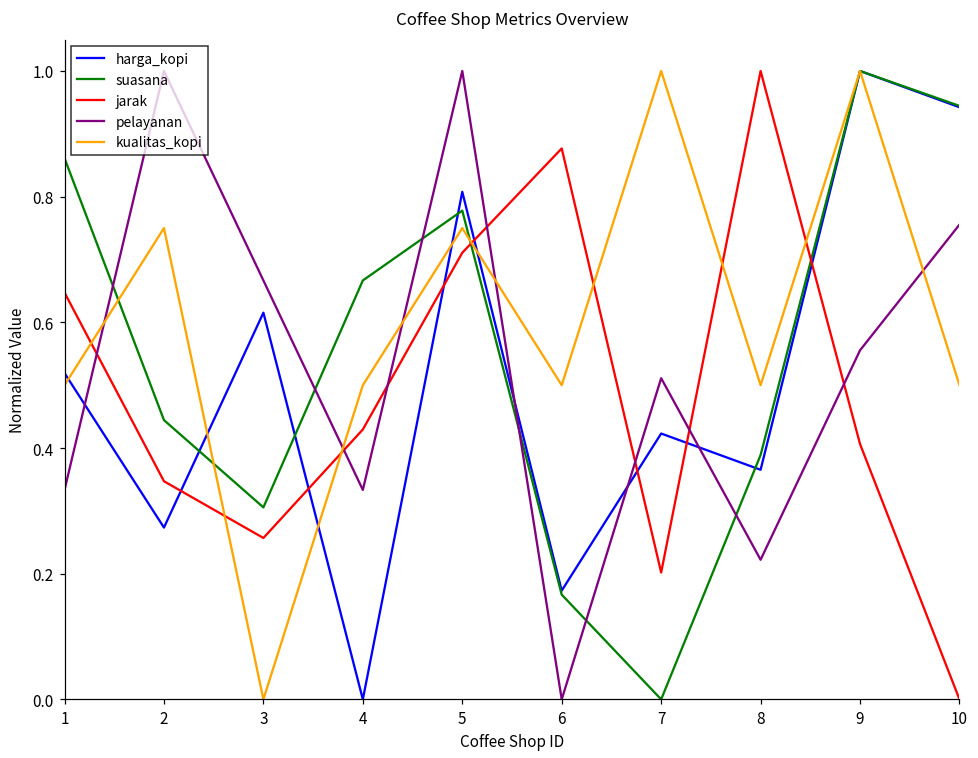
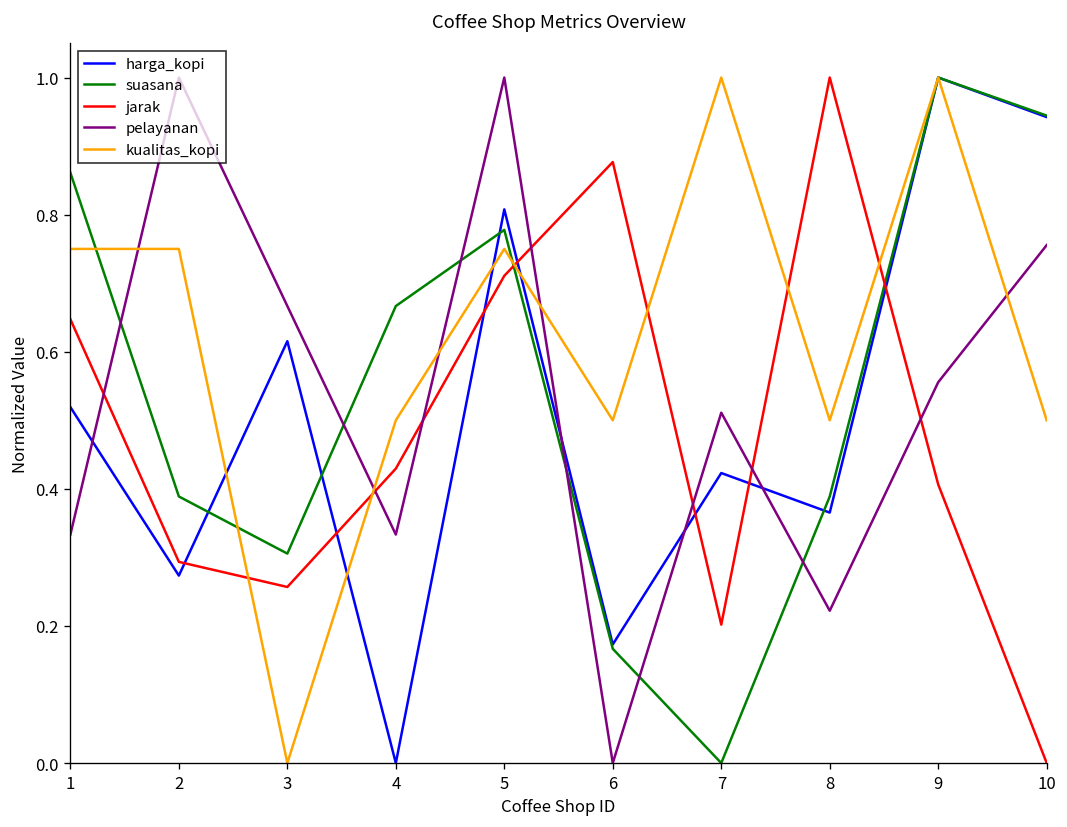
  {
    "harga_kopi": {
      "1": 0.52,
      "2": 0.27,
      "3": 0.62,
      "4": 0.00,
      "5": 0.81,
      "6": 0.17,
      "7": 0.42,
      "8": 0.37
    },
    "suasana": {
      "1": 0.86,
-     "2": 0.44,
+     "2": 0.39,
      "3": 0.31,
      "4": 0.67,
      "5": 0.78,
      "6": 0.17,
      "7": 0.00,
      "8": 0.39
    },
    "jarak": {
      "1": 0.65,
-     "2": 0.35,
+     "2": 0.29,
      "3": 0.26,
      "4": 0.43,
      "5": 0.71,
      "6": 0.88,
      "7": 0.20,
      "8": 1.00,
      "9": 0.41,
      "10": 0.00
    },
    "pelayanan": {
      "1": 0.33,
      "3": 0.67,
      "4": 0.33,
      "5": 1.00,
      "6": 0.00,
      "7": 0.51,
      "8": 0.22,
      "9": 0.56,
      "10": 0.76
    },
    "kualitas_kopi": {
-     "1": 0.50,
+     "1": 0.75,
      "2": 0.75,
      "3": 0.00,
      "4": 0.50,
      "5": 0.75,
      "6": 0.50,
      "7": 1.00,
      "8": 0.50,
      "10": 0.50
    }
  }
